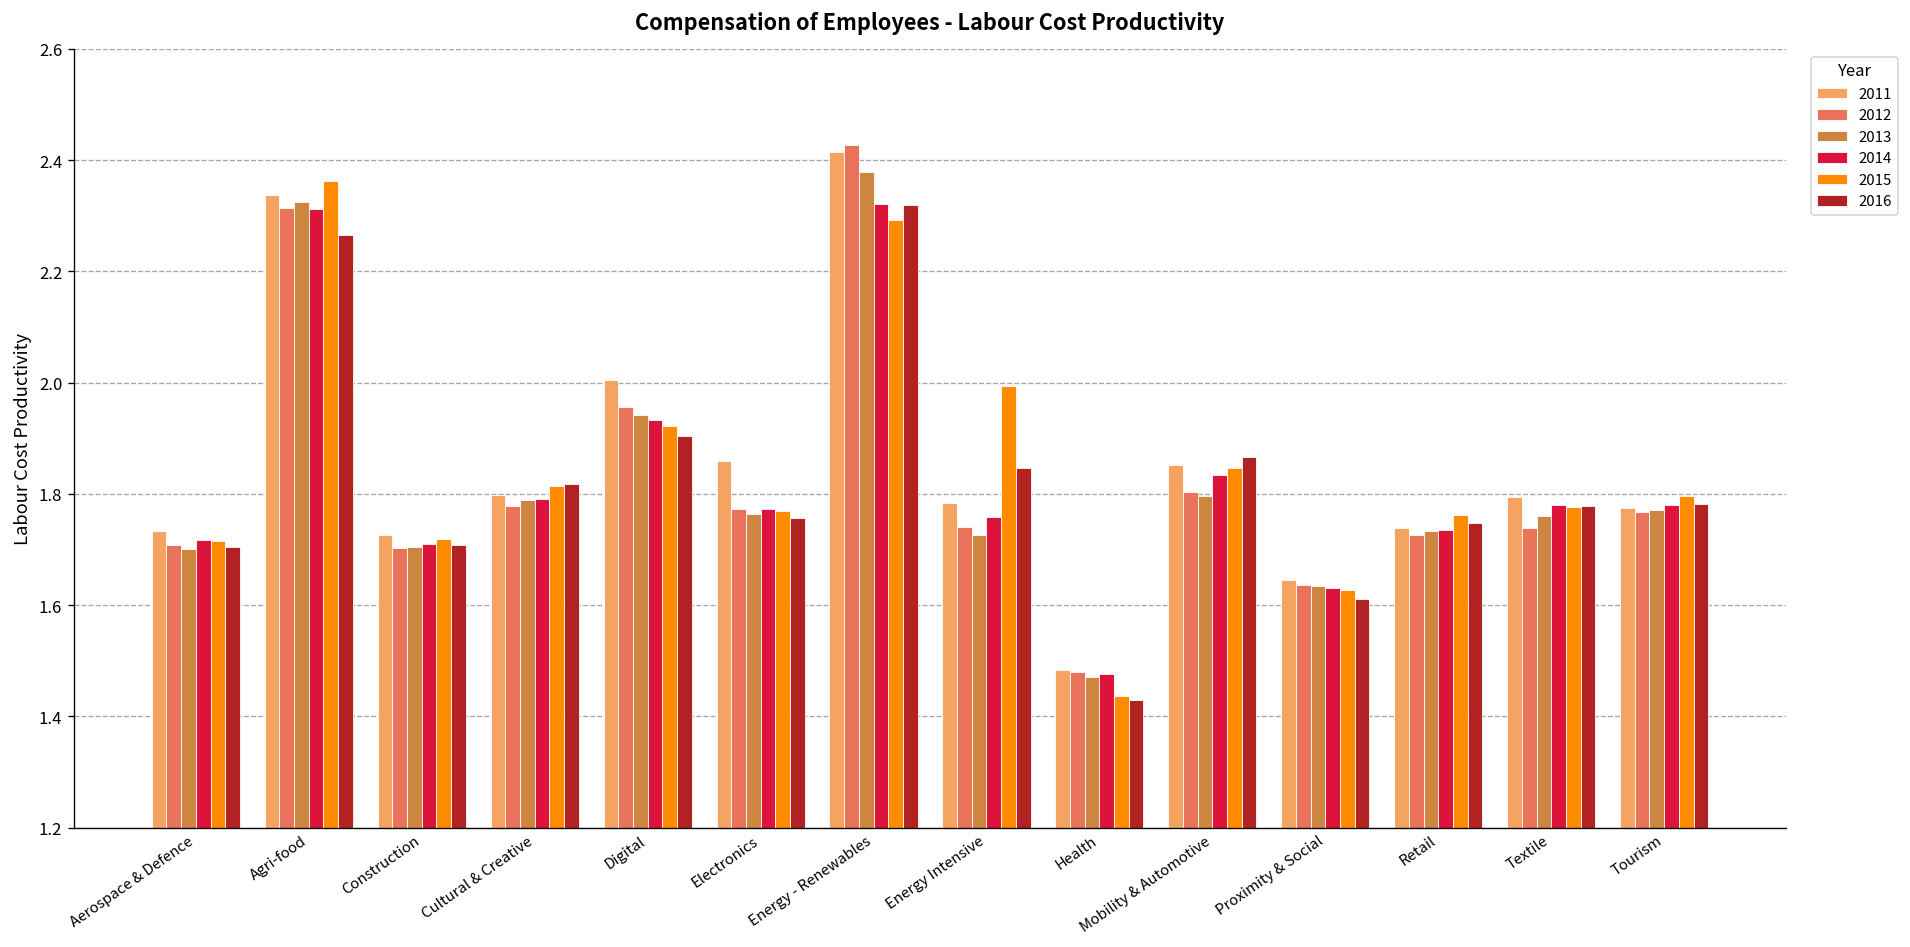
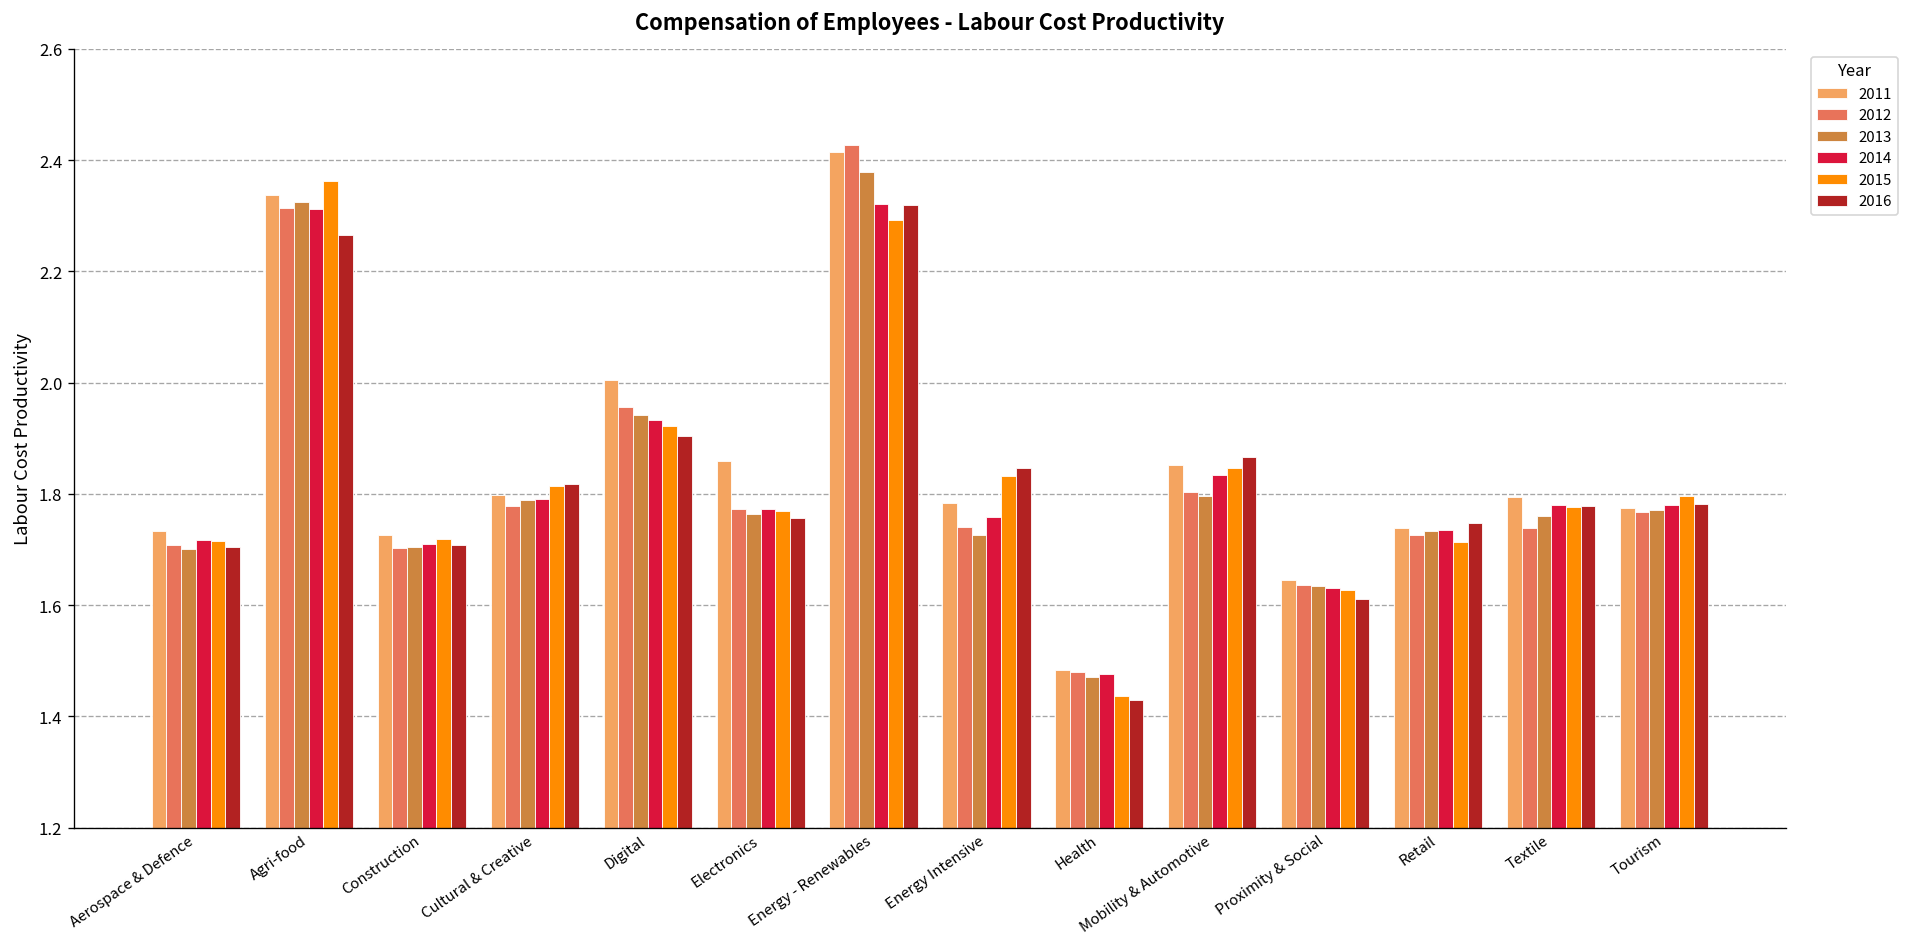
  {
    "2015": {
      "Aerospace & Defence": 1.72,
      "Agri-food": 2.36,
      "Construction": 1.72,
      "Cultural & Creative": 1.81,
      "Digital": 1.92,
      "Electronics": 1.77,
      "Energy - Renewables": 2.29,
-     "Energy Intensive": 1.99,
+     "Energy Intensive": 1.83,
      "Health": 1.44,
      "Mobility & Automotive": 1.85,
      "Proximity & Social": 1.63,
-     "Retail": 1.76,
+     "Retail": 1.71,
      "Textile": 1.78,
      "Tourism": 1.80
    }
  }
